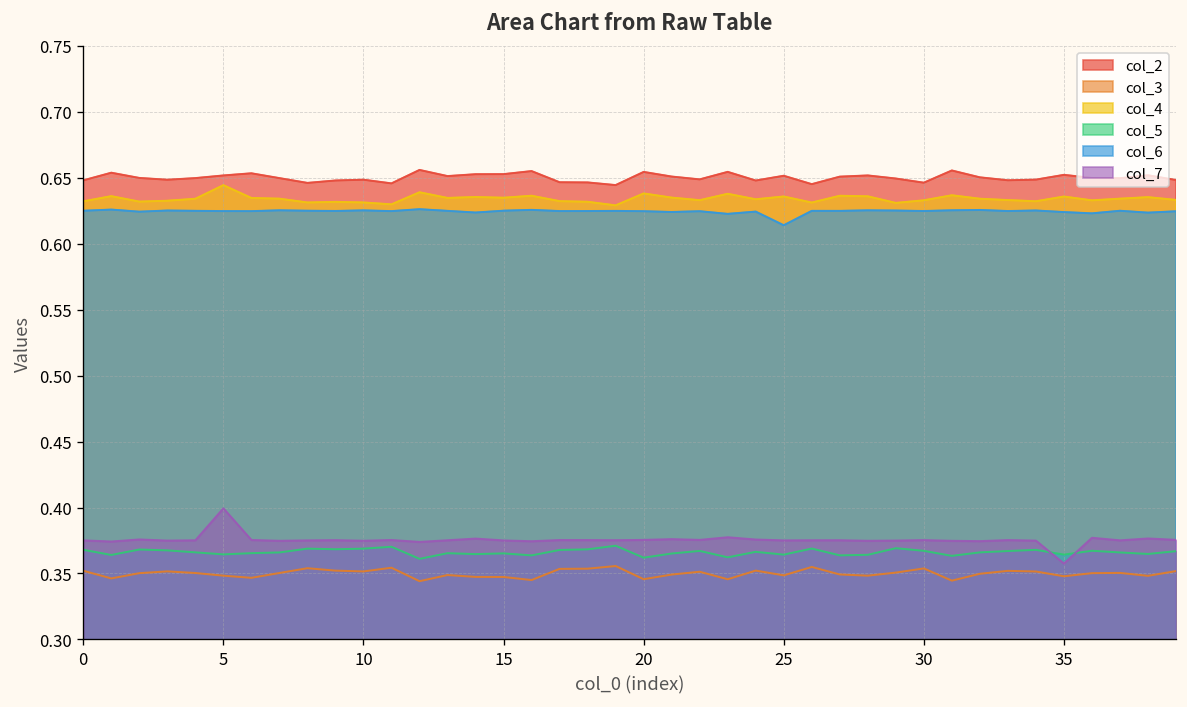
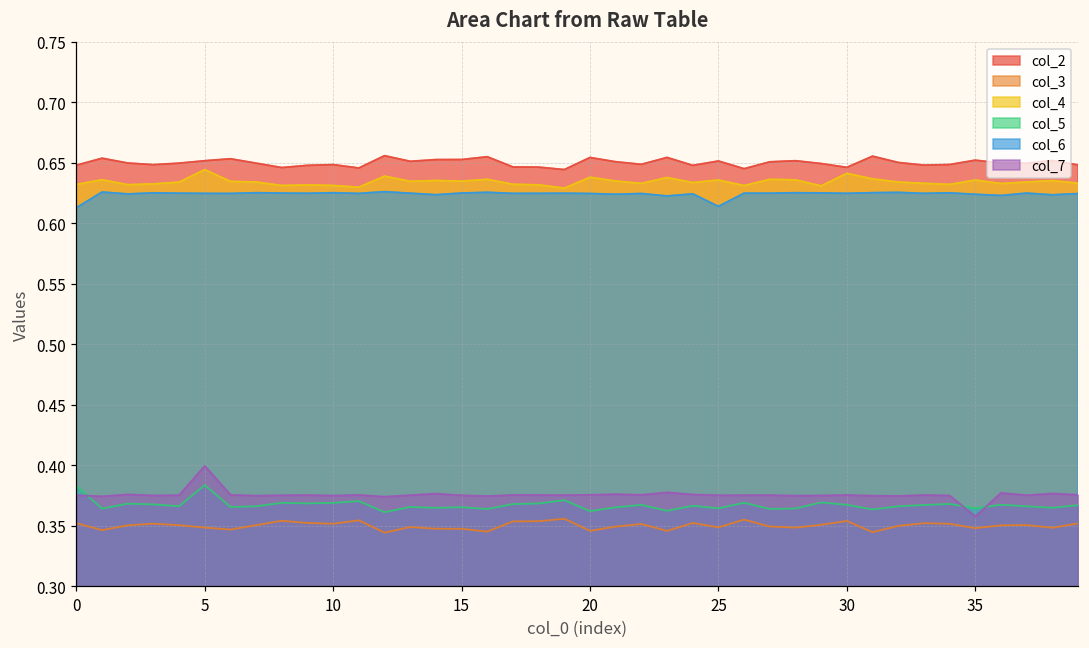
  {
    "col_4": {
      "0": 0.632,
      "5": 0.644,
      "10": 0.631,
      "15": 0.635,
      "20": 0.638,
      "25": 0.636,
-     "30": 0.633,
+     "30": 0.641,
      "35": 0.636
    },
    "col_5": {
-     "0": 0.368,
-     "5": 0.364,
+     "0": 0.383,
+     "5": 0.383,
      "10": 0.369,
      "15": 0.365,
      "20": 0.362,
      "25": 0.364,
      "30": 0.367,
      "35": 0.364
    },
    "col_6": {
-     "0": 0.625,
+     "0": 0.613,
      "5": 0.625,
      "10": 0.625,
      "15": 0.625,
      "20": 0.625,
      "25": 0.614,
      "30": 0.625,
      "35": 0.624
    },
    "col_7": {
      "0": 0.375,
      "5": 0.399,
      "10": 0.375,
      "15": 0.375,
      "20": 0.375,
      "25": 0.375,
      "30": 0.375,
      "35": 0.358
    }
  }
